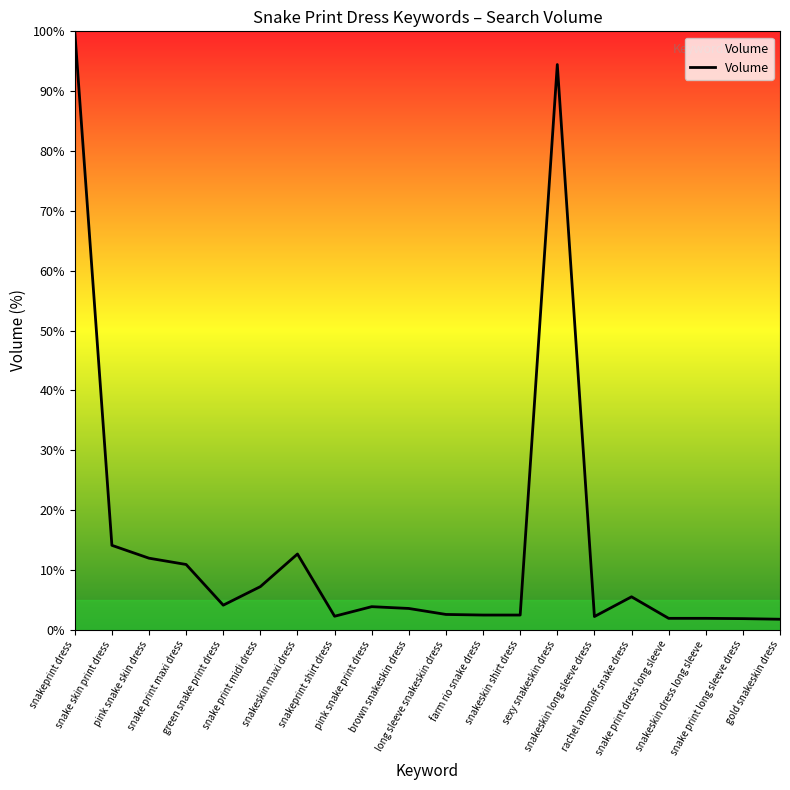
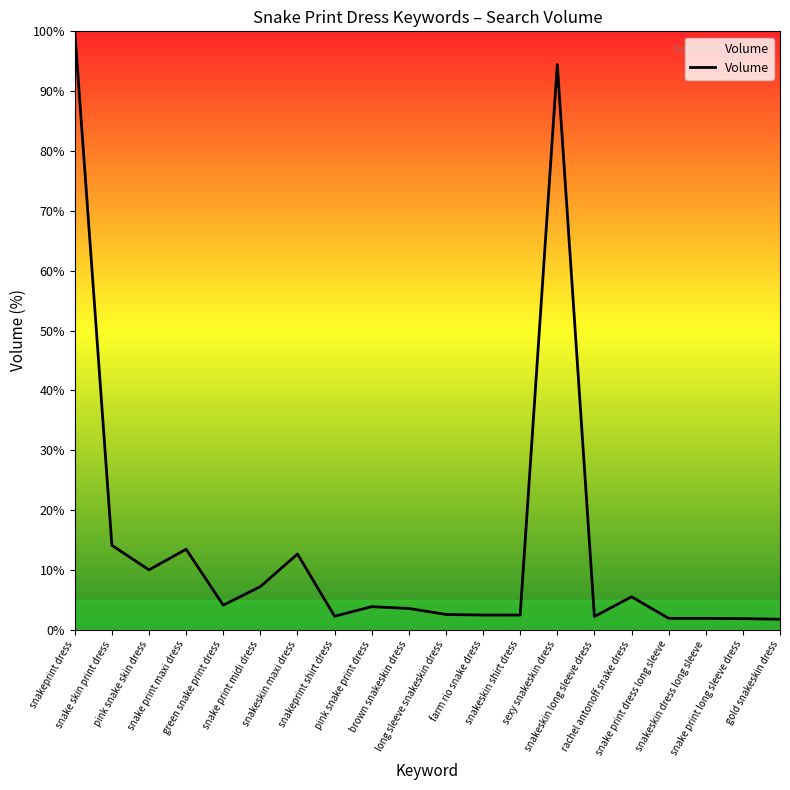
  {
    "snakeprint dress": "100%",
    "snake skin print dress": "14%",
-   "pink snake skin dress": "12%",
-   "snake print maxi dress": "11%",
+   "pink snake skin dress": "10%",
+   "snake print maxi dress": "13%",
    "snake print midi dress": "7%",
    "snakeskin maxi dress": "13%",
    "sexy snakeskin dress": "94%",
    "rachel antonoff snake dress": "6%"
  }
